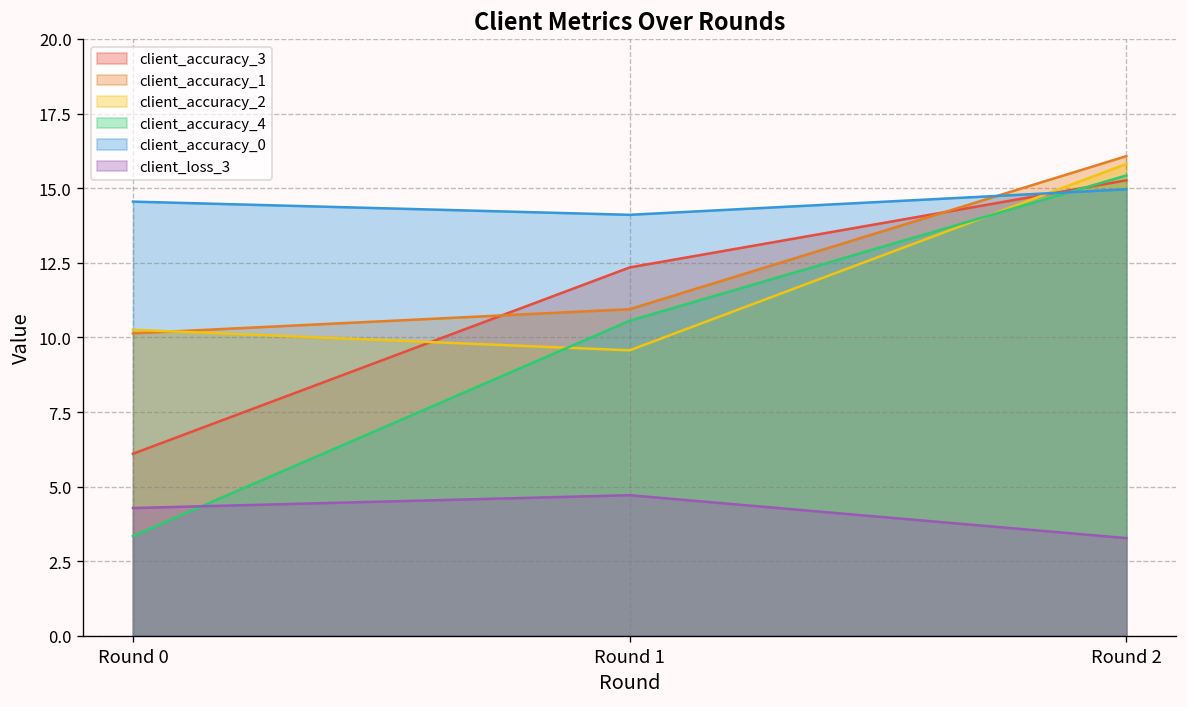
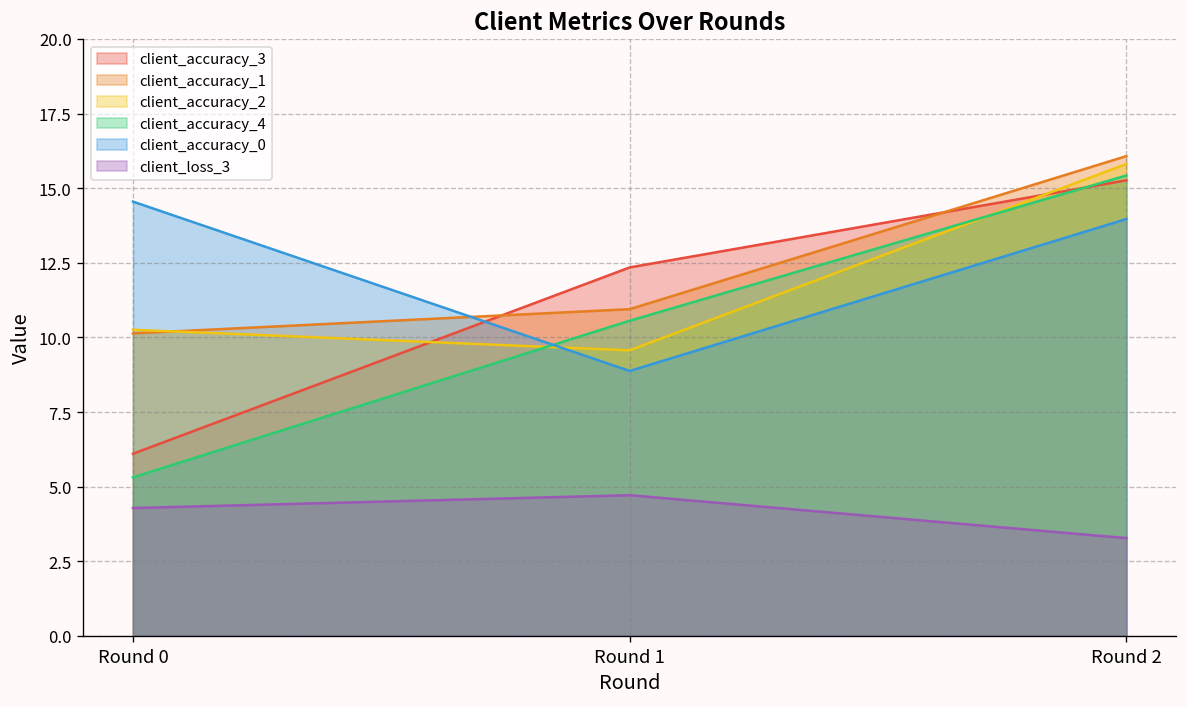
  {
    "client_accuracy_4": {
-     "Round 0": 3.3,
+     "Round 0": 5.3,
      "Round 1": 10.6,
      "Round 2": 15.4
    },
    "client_accuracy_0": {
      "Round 0": 14.6,
-     "Round 1": 14.1,
-     "Round 2": 15.0
+     "Round 1": 8.9,
+     "Round 2": 14.0
    },
    "client_loss_3": {
      "Round 0": 4.3,
      "Round 1": 4.7,
      "Round 2": 3.3
    }
  }
